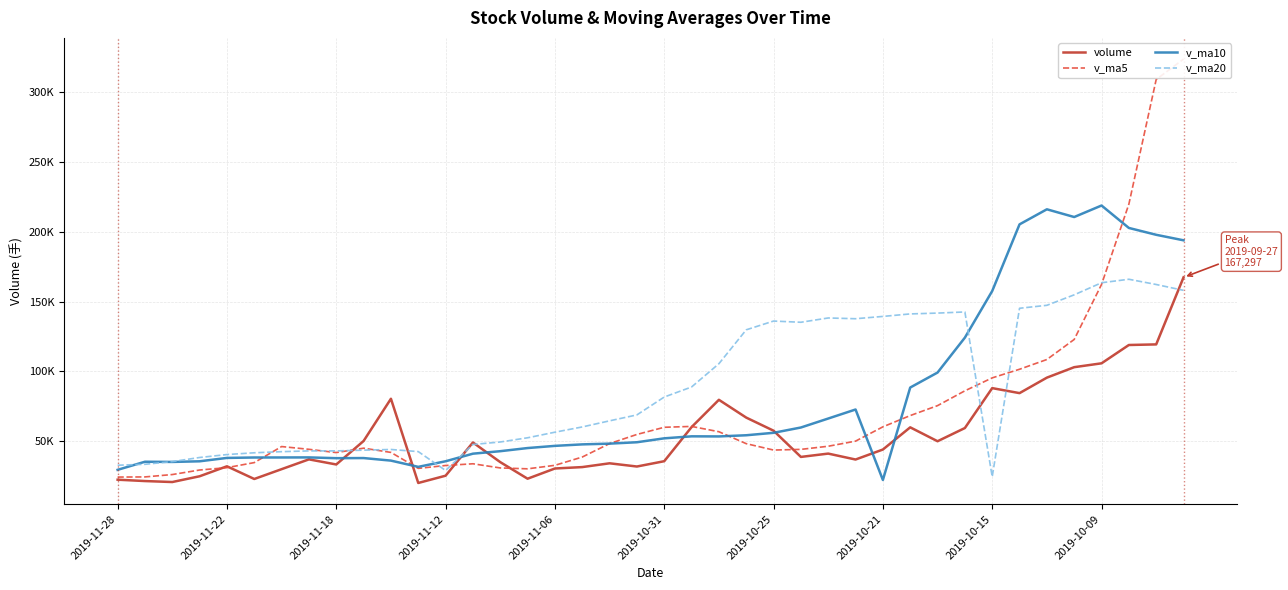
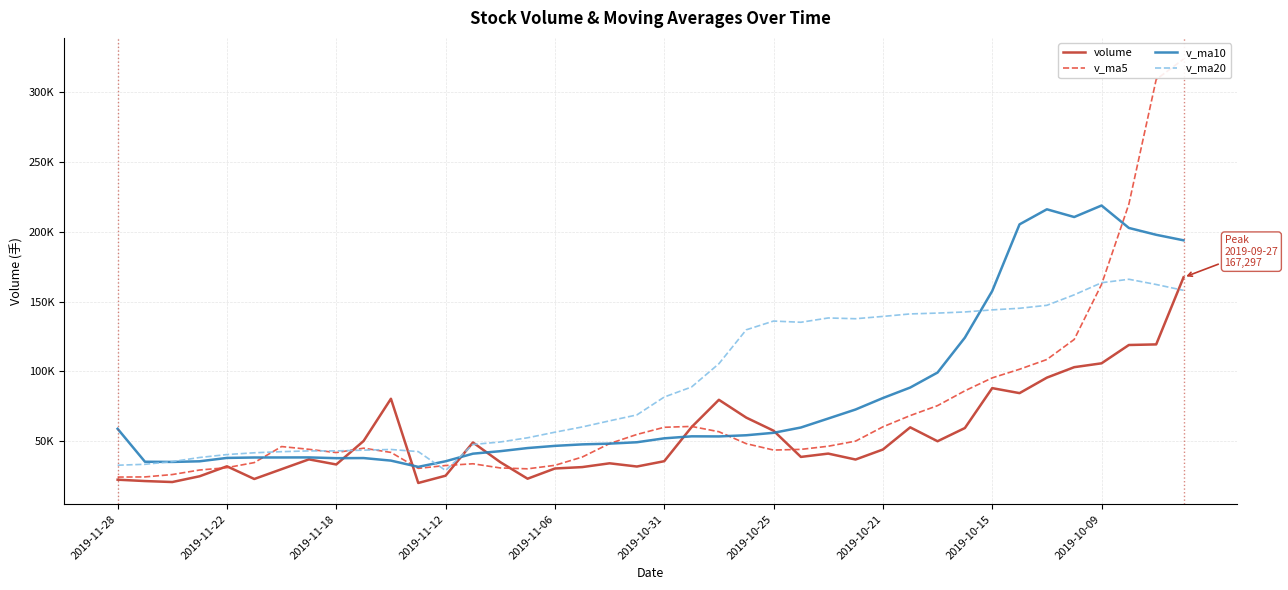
  {
    "v_ma10": {
-     "2019-11-28": 30000,
+     "2019-11-28": 59000,
      "2019-11-22": 38000,
      "2019-11-18": 38000,
      "2019-11-12": 36000,
      "2019-11-06": 47000,
      "2019-10-31": 52000,
-     "2019-10-21": 22000,
+     "2019-10-21": 81000,
      "2019-10-15": 158000,
      "2019-10-09": 219000
    },
    "v_ma20": {
      "2019-11-28": 33000,
      "2019-11-22": 40000,
      "2019-11-12": 29000,
      "2019-11-06": 56000,
      "2019-10-31": 82000,
      "2019-10-25": 136000,
      "2019-10-21": 139000,
-     "2019-10-15": 25000
+     "2019-10-15": 144000
    }
  }
